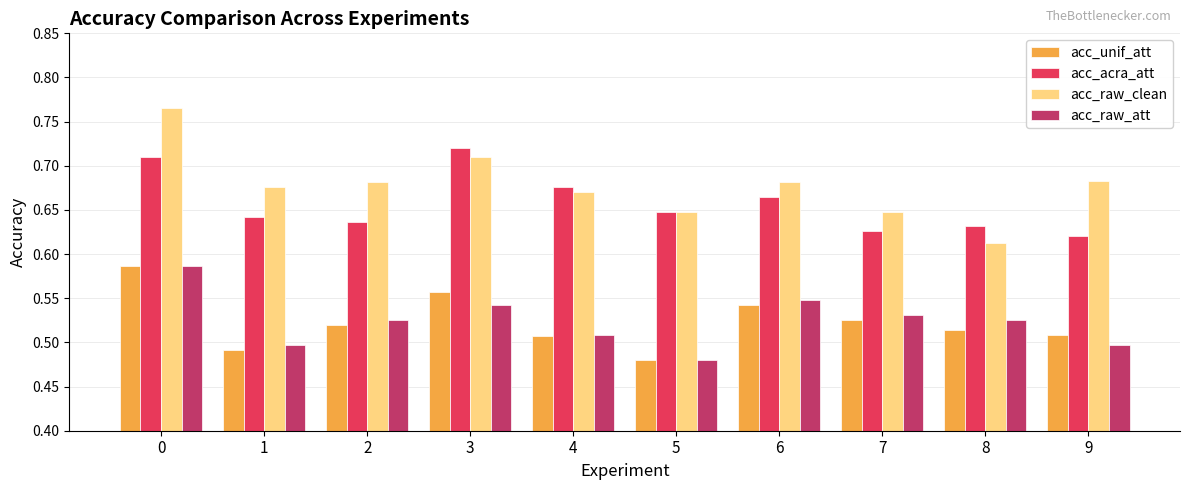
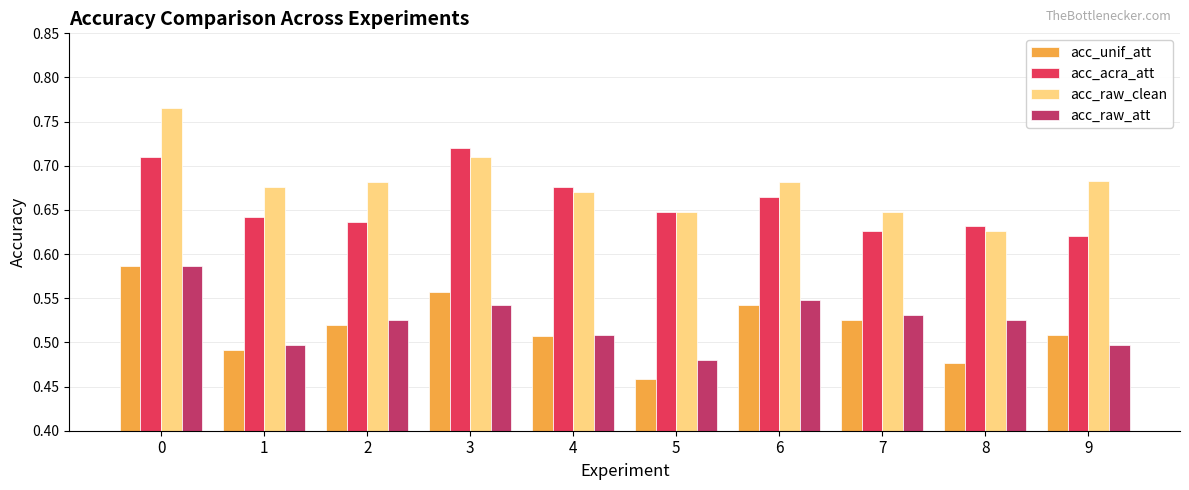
  {
    "acc_unif_att": {
      "0": 0.59,
      "1": 0.49,
      "2": 0.52,
      "3": 0.56,
      "4": 0.51,
-     "5": 0.48,
+     "5": 0.46,
      "6": 0.54,
      "7": 0.53,
-     "8": 0.51,
+     "8": 0.48,
      "9": 0.51
    },
    "acc_raw_clean": {
      "0": 0.77,
      "1": 0.68,
      "2": 0.68,
      "3": 0.71,
      "4": 0.67,
      "5": 0.65,
      "6": 0.68,
      "7": 0.65,
-     "8": 0.61,
+     "8": 0.63,
      "9": 0.68
    }
  }
